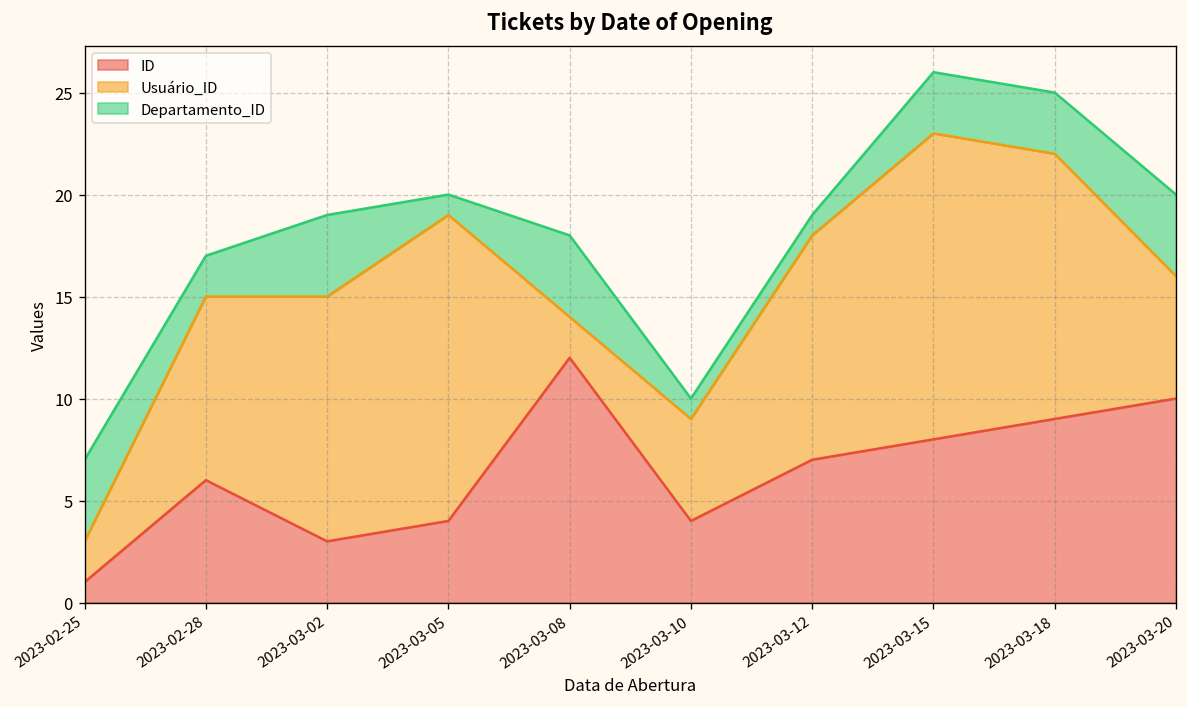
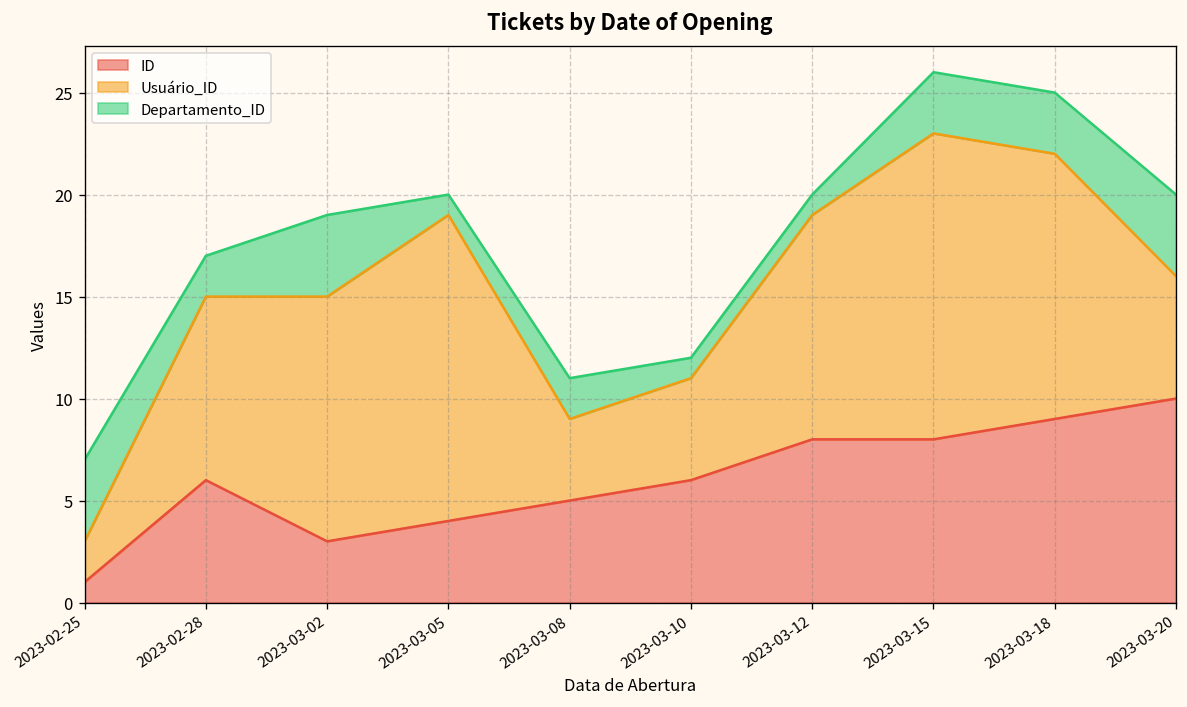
  {
    "ID": {
      "2023-02-25": 1,
      "2023-02-28": 6,
      "2023-03-02": 3,
      "2023-03-05": 4,
-     "2023-03-08": 12,
-     "2023-03-10": 4,
-     "2023-03-12": 7,
+     "2023-03-08": 5,
+     "2023-03-10": 6,
+     "2023-03-12": 8,
      "2023-03-15": 8,
      "2023-03-18": 9,
      "2023-03-20": 10
    },
    "Usuário_ID": {
      "2023-02-25": 2,
      "2023-02-28": 9,
      "2023-03-02": 12,
      "2023-03-05": 15,
-     "2023-03-08": 2,
+     "2023-03-08": 4,
      "2023-03-10": 5,
      "2023-03-12": 11,
      "2023-03-15": 15,
      "2023-03-18": 13,
      "2023-03-20": 6
    },
    "Departamento_ID": {
      "2023-02-25": 4,
      "2023-02-28": 2,
      "2023-03-02": 4,
      "2023-03-05": 1,
-     "2023-03-08": 4,
+     "2023-03-08": 2,
      "2023-03-10": 1,
      "2023-03-12": 1,
      "2023-03-15": 3,
      "2023-03-18": 3,
      "2023-03-20": 4
    }
  }
